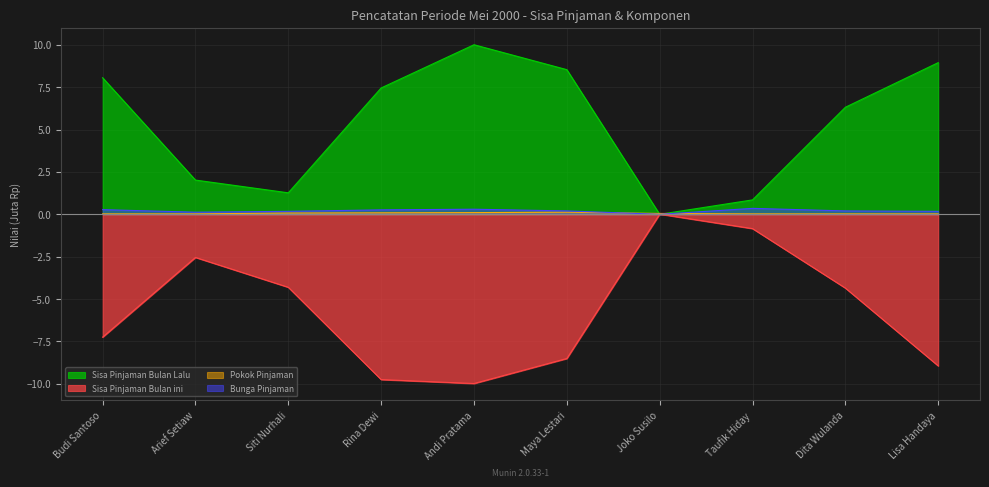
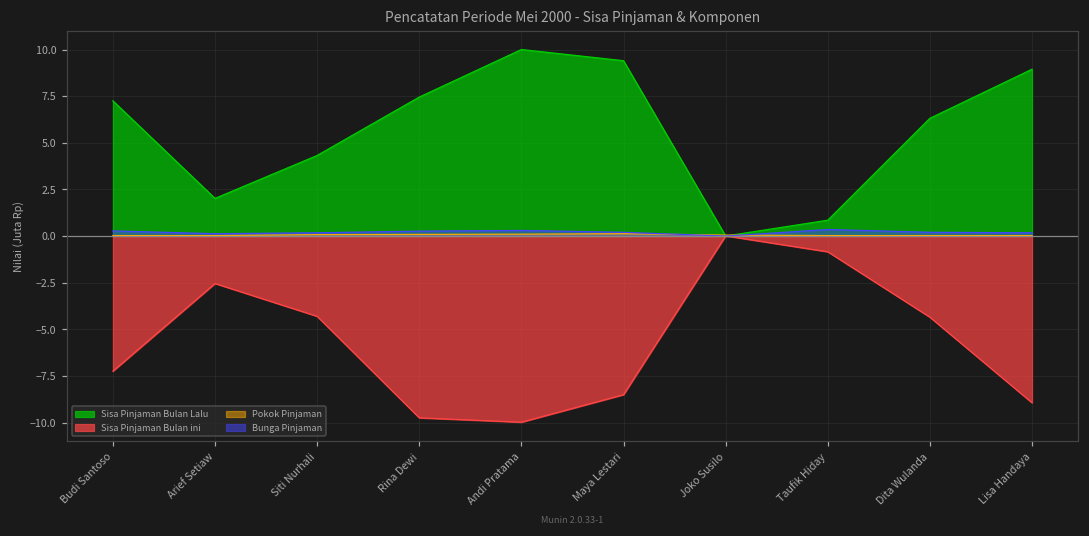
  {
    "Sisa Pinjaman Bulan Lalu": {
-     "Budi Santoso": 8.1,
+     "Budi Santoso": 7.3,
      "Arief Setiaw": 2.0,
-     "Siti Nurhali": 1.3,
+     "Siti Nurhali": 4.3,
      "Rina Dewi": 7.5,
      "Andi Pratama": 10.0,
-     "Maya Lestari": 8.5,
+     "Maya Lestari": 9.4,
      "Taufik Hiday": 0.9,
      "Dita Wulanda": 6.3,
      "Lisa Handaya": 8.9
    },
    "Bunga Pinjaman": {
      "Budi Santoso": 0.3,
      "Rina Dewi": 0.3,
      "Andi Pratama": 0.3,
      "Taufik Hiday": 0.4,
      "Dita Wulanda": 0.2
    }
  }
